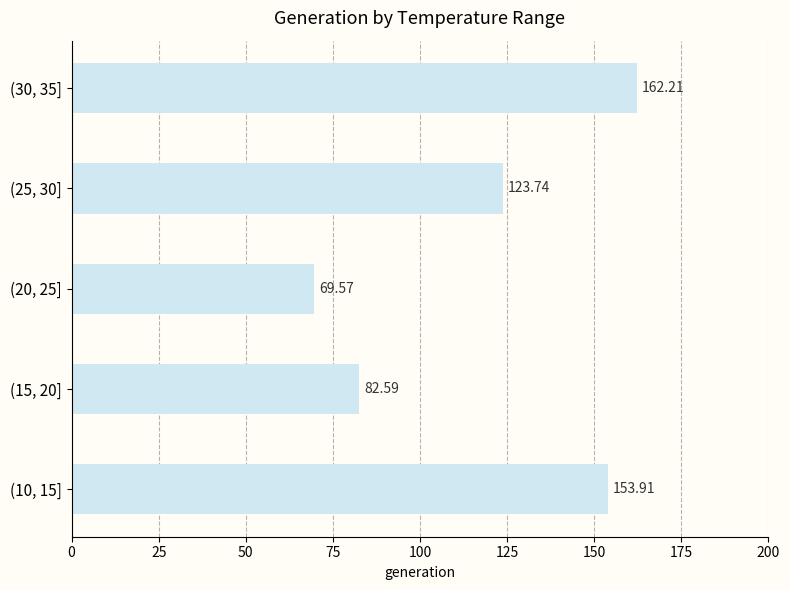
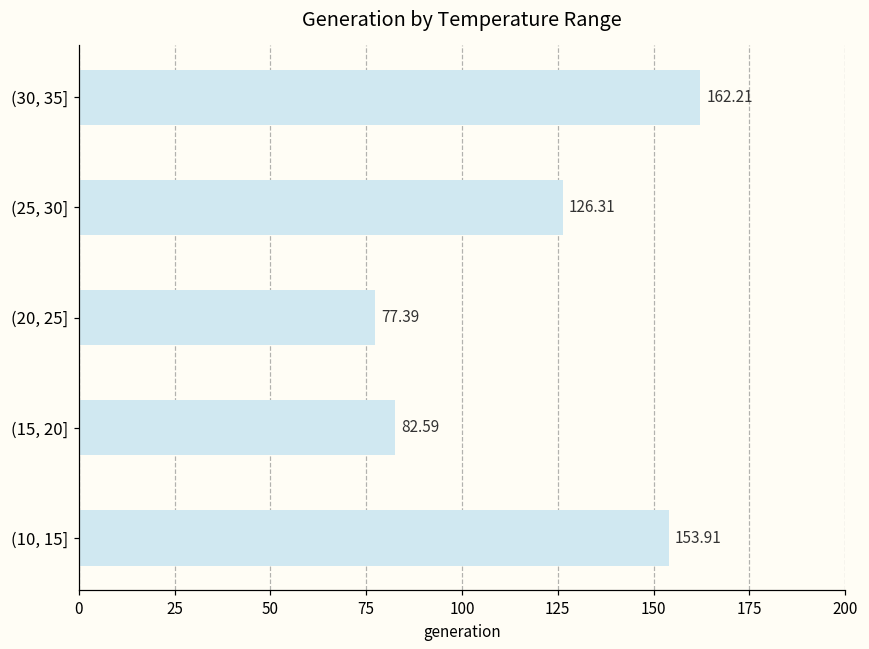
  {
    "(30, 35]": 162.21,
-   "(25, 30]": 123.74,
-   "(20, 25]": 69.57,
+   "(25, 30]": 126.31,
+   "(20, 25]": 77.39,
    "(15, 20]": 82.59,
    "(10, 15]": 153.91
  }
